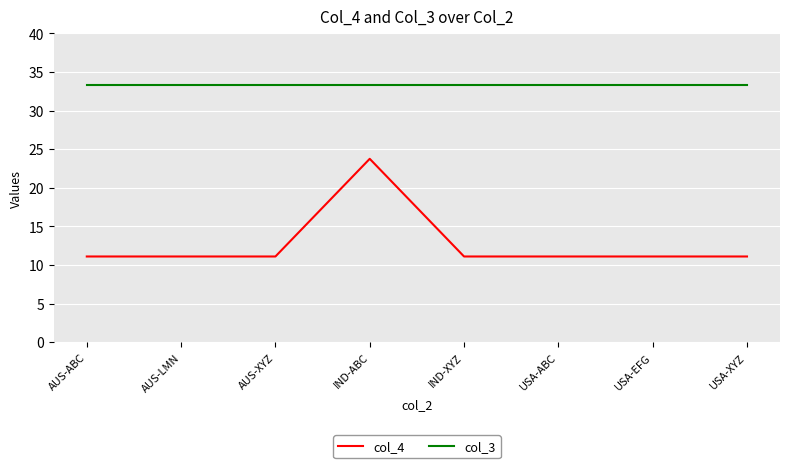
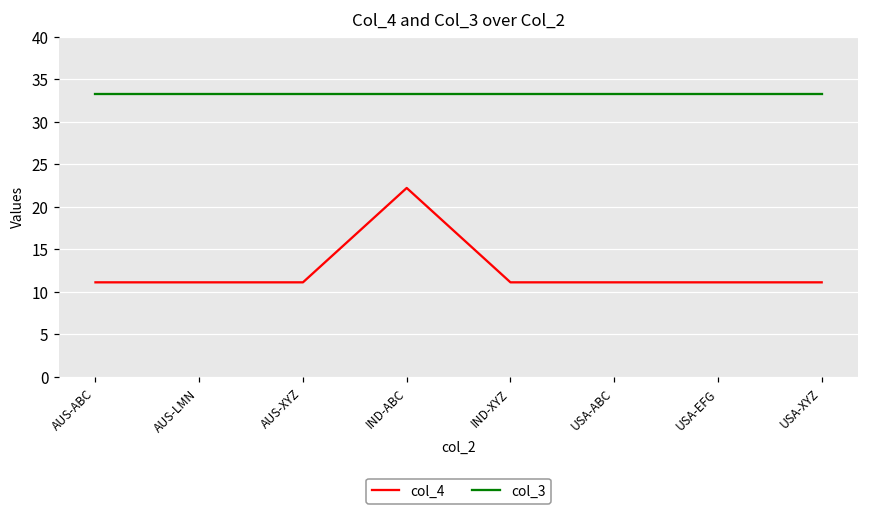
  {
    "col_4": {
      "AUS-ABC": 11,
      "AUS-LMN": 11,
      "AUS-XYZ": 11,
-     "IND-ABC": 24,
+     "IND-ABC": 22,
      "IND-XYZ": 11,
      "USA-ABC": 11,
      "USA-EFG": 11,
      "USA-XYZ": 11
    },
    "col_3": {
      "AUS-ABC": 33,
      "AUS-LMN": 33,
      "AUS-XYZ": 33,
      "IND-ABC": 33,
      "IND-XYZ": 33,
      "USA-ABC": 33,
      "USA-EFG": 33,
      "USA-XYZ": 33
    }
  }
